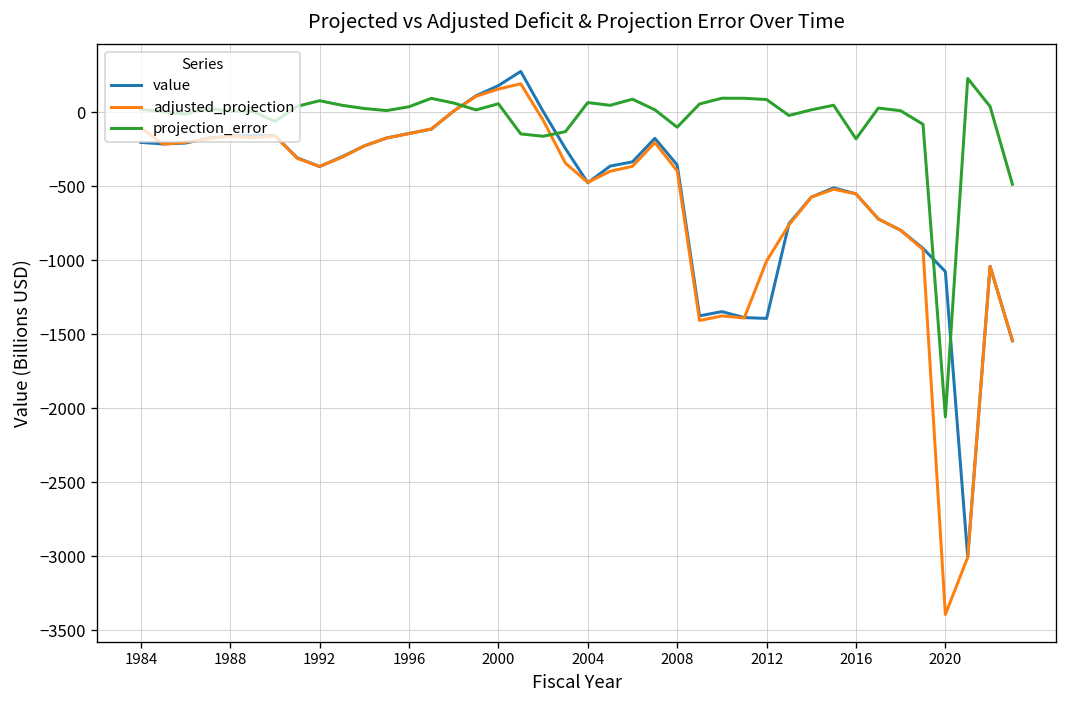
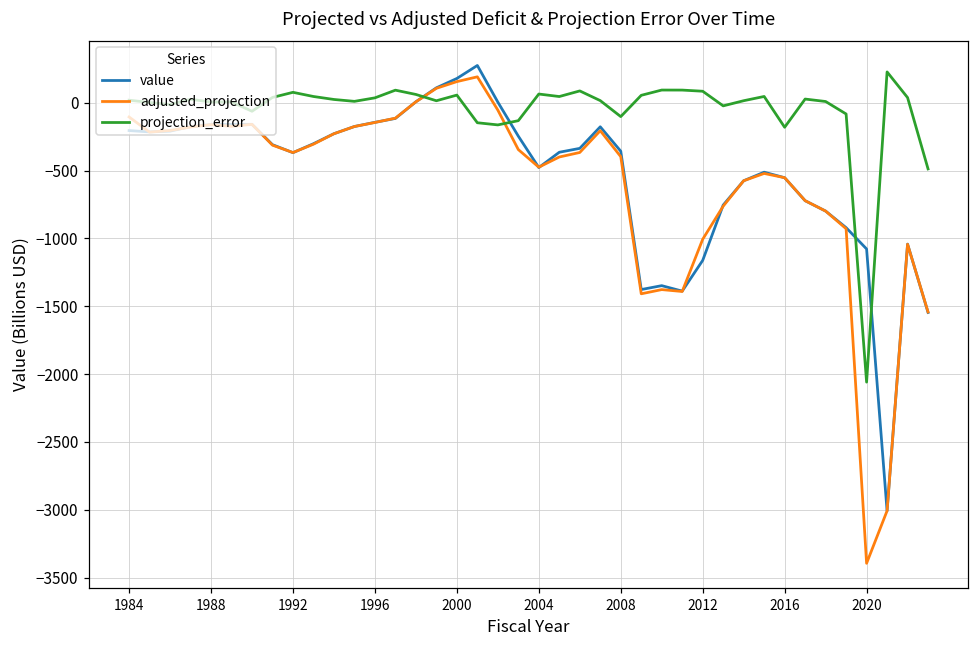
  {
    "value": {
      "2000": 180,
      "2008": -360,
-     "2012": -1390,
+     "2012": -1160,
      "2020": -1080
    },
    "adjusted_projection": {
      "2000": 160,
      "2008": -400,
      "2012": -1010,
      "2020": -3390
    },
    "projection_error": {
      "1992": 80,
      "1996": 40,
      "2000": 60,
      "2004": 60,
      "2008": -100,
      "2012": 90,
      "2016": -180,
      "2020": -2060
    }
  }
